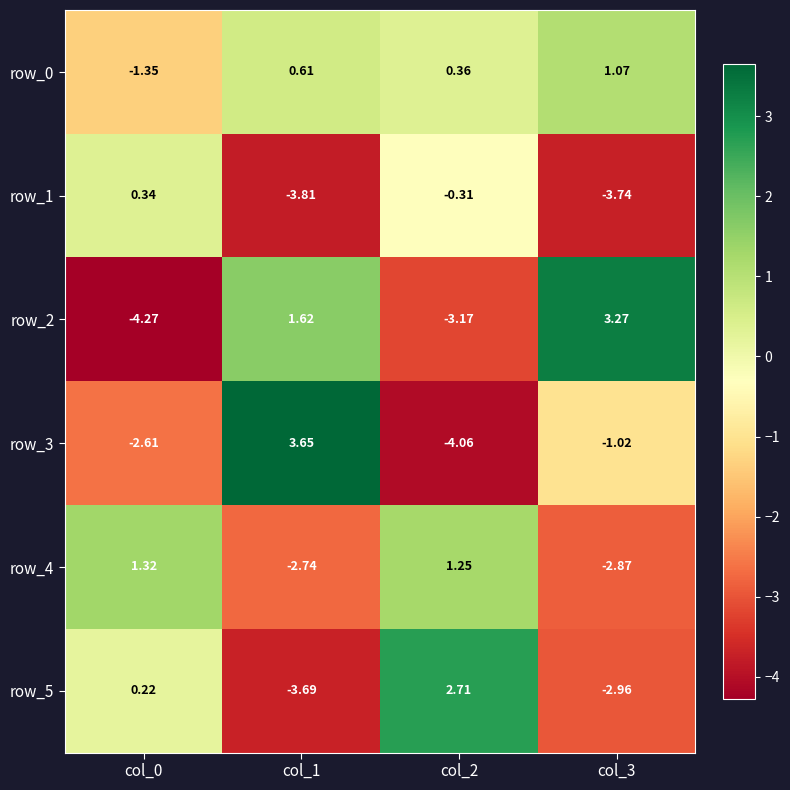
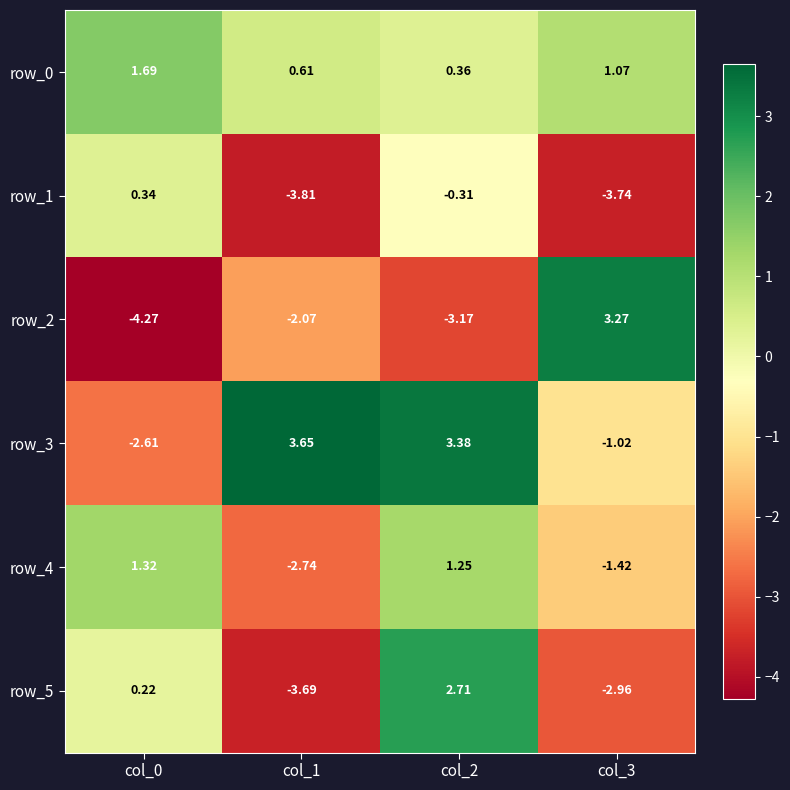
  {
    "row_0": {
-     "col_0": -1.35,
+     "col_0": 1.69,
      "col_1": 0.61,
      "col_2": 0.36,
      "col_3": 1.07
    },
    "row_1": {
      "col_0": 0.34,
      "col_1": -3.81,
      "col_2": -0.31,
      "col_3": -3.74
    },
    "row_2": {
      "col_0": -4.27,
-     "col_1": 1.62,
+     "col_1": -2.07,
      "col_2": -3.17,
      "col_3": 3.27
    },
    "row_3": {
      "col_0": -2.61,
      "col_1": 3.65,
-     "col_2": -4.06,
+     "col_2": 3.38,
      "col_3": -1.02
    },
    "row_4": {
      "col_0": 1.32,
      "col_1": -2.74,
      "col_2": 1.25,
-     "col_3": -2.87
+     "col_3": -1.42
    },
    "row_5": {
      "col_0": 0.22,
      "col_1": -3.69,
      "col_2": 2.71,
      "col_3": -2.96
    }
  }
